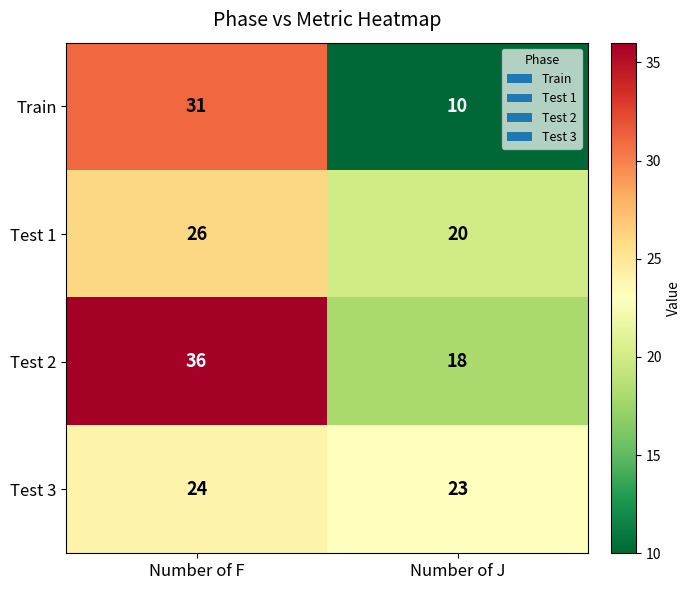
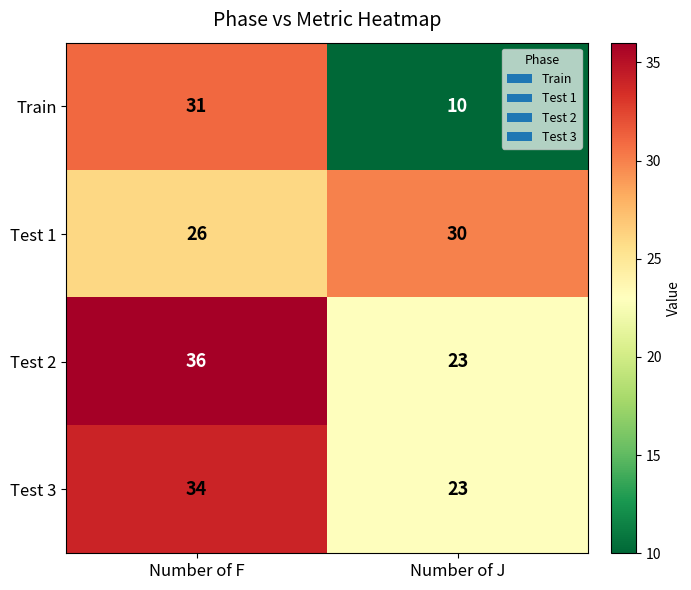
  {
    "Train": {
      "Number of F": 31,
      "Number of J": 10
    },
    "Test 1": {
      "Number of F": 26,
-     "Number of J": 20
+     "Number of J": 30
    },
    "Test 2": {
      "Number of F": 36,
-     "Number of J": 18
+     "Number of J": 23
    },
    "Test 3": {
-     "Number of F": 24,
+     "Number of F": 34,
      "Number of J": 23
    }
  }
